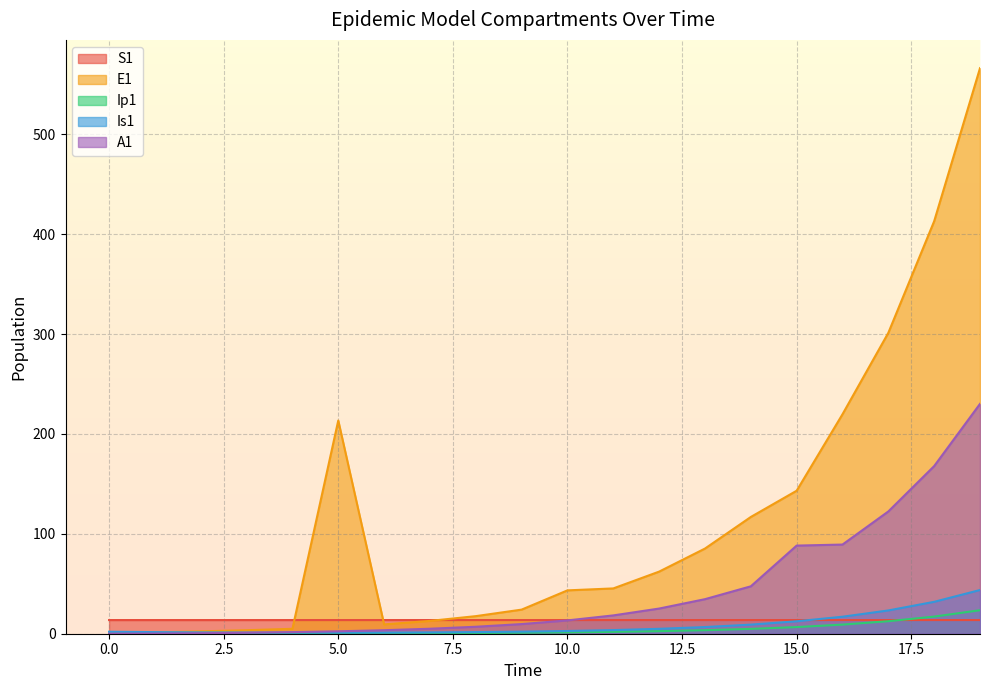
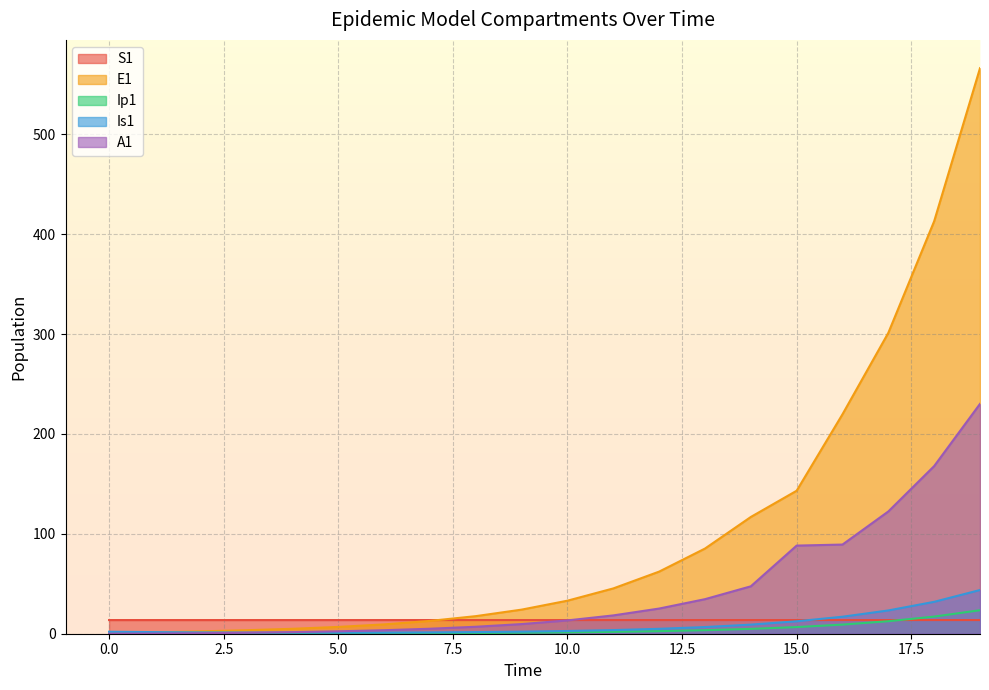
  {
    "S1": {
      "0.0": 10,
      "5.0": 10
    },
    "E1": {
-     "5.0": 210,
-     "10.0": 40,
+     "5.0": 10,
+     "10.0": 30,
      "15.0": 140
    },
    "Ip1": {
      "15.0": 10
    },
    "A1": {
      "15.0": 90
    }
  }
